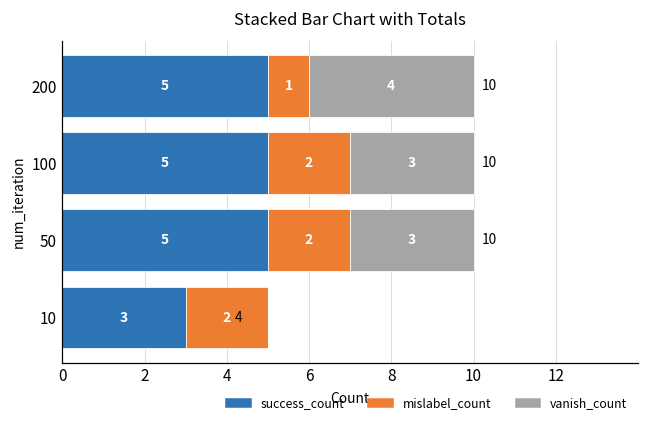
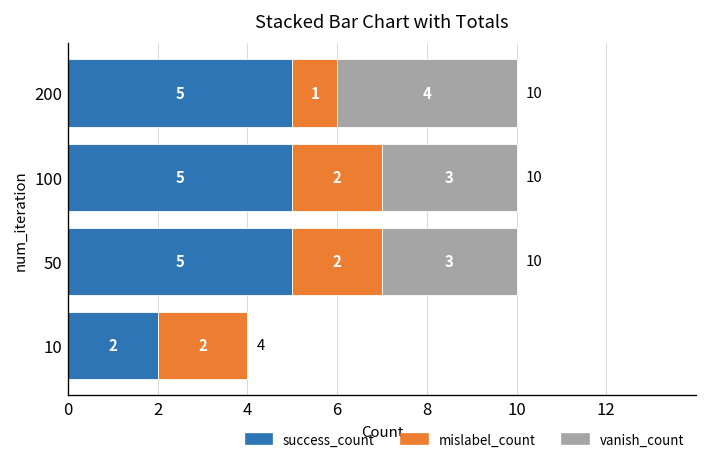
  {
    "success_count": {
      "200": 5,
      "100": 5,
      "50": 5,
-     "10": 3
+     "10": 2
    },
    "mislabel_count": {
      "200": 1,
      "100": 2,
      "50": 2,
      "10": 2
    },
    "vanish_count": {
      "200": 4,
      "100": 3,
      "50": 3
    }
  }
